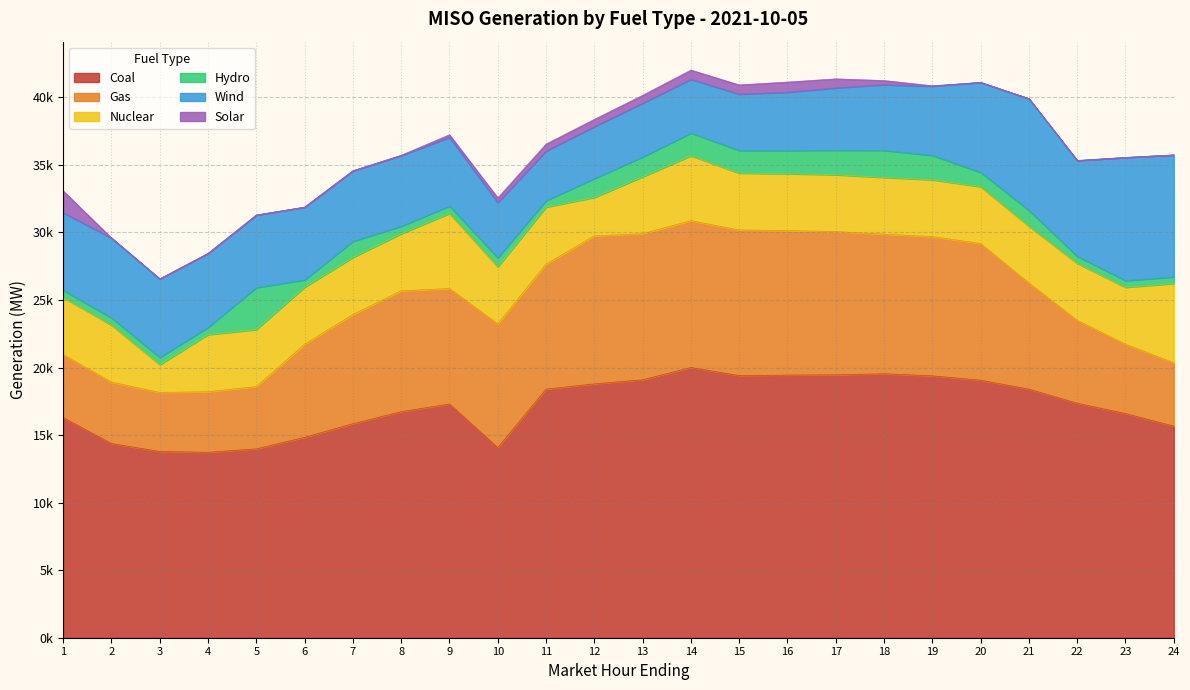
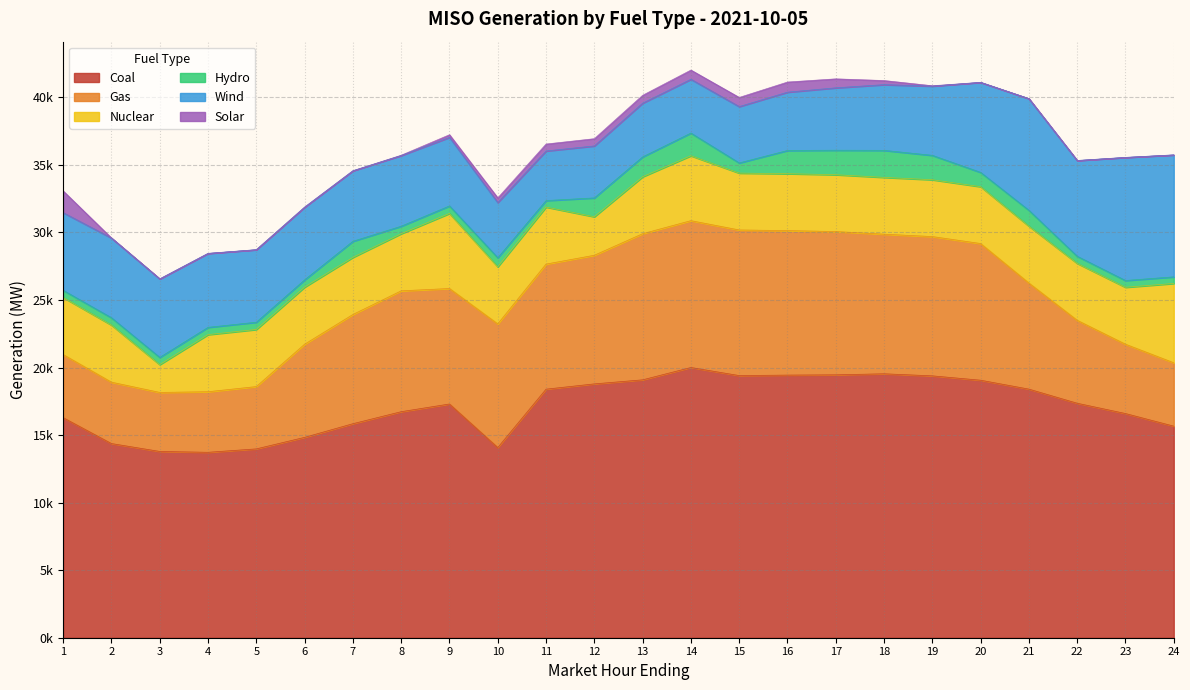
  {
    "Coal": {
      "1": 16300,
      "2": 14400,
      "3": 13800,
      "4": 13700,
      "5": 14000,
      "6": 14800,
      "7": 15800,
      "8": 16700,
      "9": 17300,
      "10": 14100,
      "11": 18400,
      "12": 18800,
      "13": 19100,
      "14": 20000,
      "15": 19400,
      "16": 19400,
      "17": 19500,
      "18": 19500,
      "19": 19400,
      "20": 19100,
      "21": 18400,
      "22": 17400,
      "23": 16600,
      "24": 15700
    },
    "Gas": {
      "1": 4700,
      "2": 4500,
      "3": 4400,
      "4": 4500,
      "5": 4600,
      "6": 6900,
      "7": 8100,
      "8": 8900,
      "9": 8500,
      "10": 9200,
      "11": 9300,
-     "12": 11000,
+     "12": 9500,
      "13": 10800,
      "14": 10900,
      "15": 10800,
      "16": 10700,
      "17": 10600,
      "18": 10300,
      "19": 10300,
      "20": 10100,
      "21": 7900,
      "22": 6100,
      "23": 5100,
      "24": 4700
    },
    "Nuclear": {
      "1": 4200,
      "2": 4200,
      "3": 2100,
      "4": 4200,
      "5": 4200,
      "6": 4200,
      "7": 4200,
      "8": 4200,
      "9": 5600,
      "10": 4200,
      "11": 4200,
      "12": 2800,
      "13": 4200,
      "14": 4800,
      "15": 4200,
      "16": 4200,
      "17": 4200,
      "18": 4200,
      "19": 4200,
      "20": 4200,
      "21": 4200,
      "22": 4200,
      "23": 4200,
      "24": 5900
    },
    "Hydro": {
      "1": 500,
      "2": 500,
      "3": 500,
      "4": 500,
-     "5": 3100,
+     "5": 500,
      "6": 500,
      "7": 1200,
      "8": 600,
      "9": 600,
      "10": 700,
      "11": 500,
      "12": 1400,
      "13": 1500,
      "14": 1700,
-     "15": 1700,
+     "15": 800,
      "16": 1700,
      "17": 1800,
      "18": 2000,
      "19": 1800,
      "20": 1100,
      "21": 1200,
      "22": 500,
      "23": 500,
      "24": 500
    },
    "Wind": {
      "1": 5700,
      "9": 5100,
      "10": 4100,
      "11": 3700,
      "12": 3800,
      "13": 4000,
      "14": 4000,
      "15": 4200,
      "16": 4300,
      "17": 4600,
      "18": 4900
    },
    "Solar": {
      "1": 1600,
      "9": 200,
      "10": 300,
      "11": 500,
      "12": 500,
      "13": 600,
      "14": 700,
      "15": 700,
      "16": 800,
      "17": 700,
      "18": 300
    }
  }
